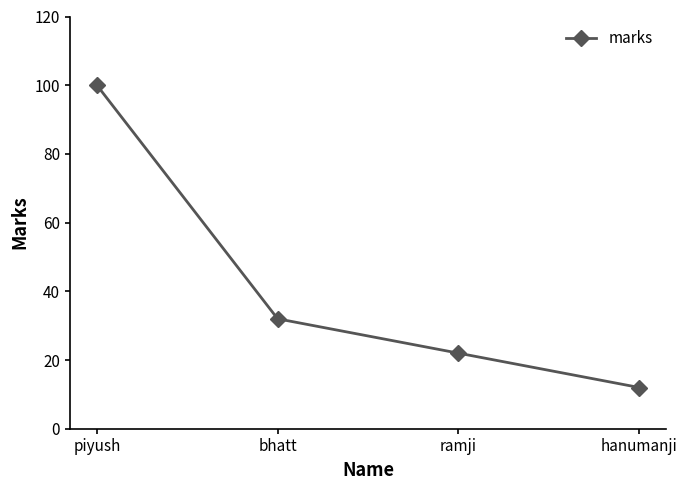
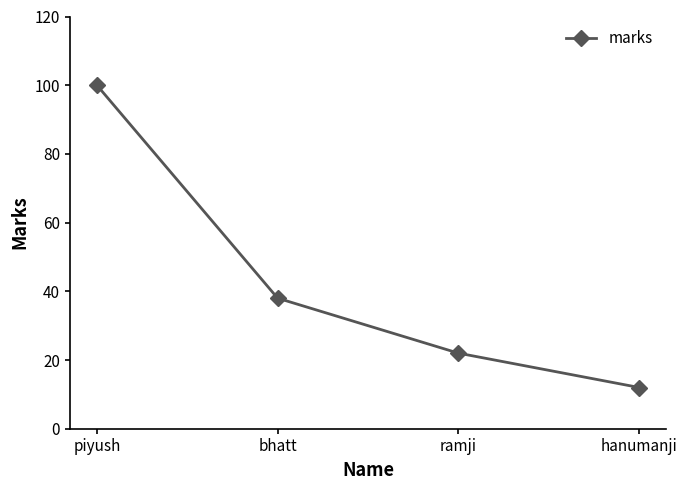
  {
    "piyush": 100,
-   "bhatt": 32,
+   "bhatt": 38,
    "ramji": 22,
    "hanumanji": 12
  }
